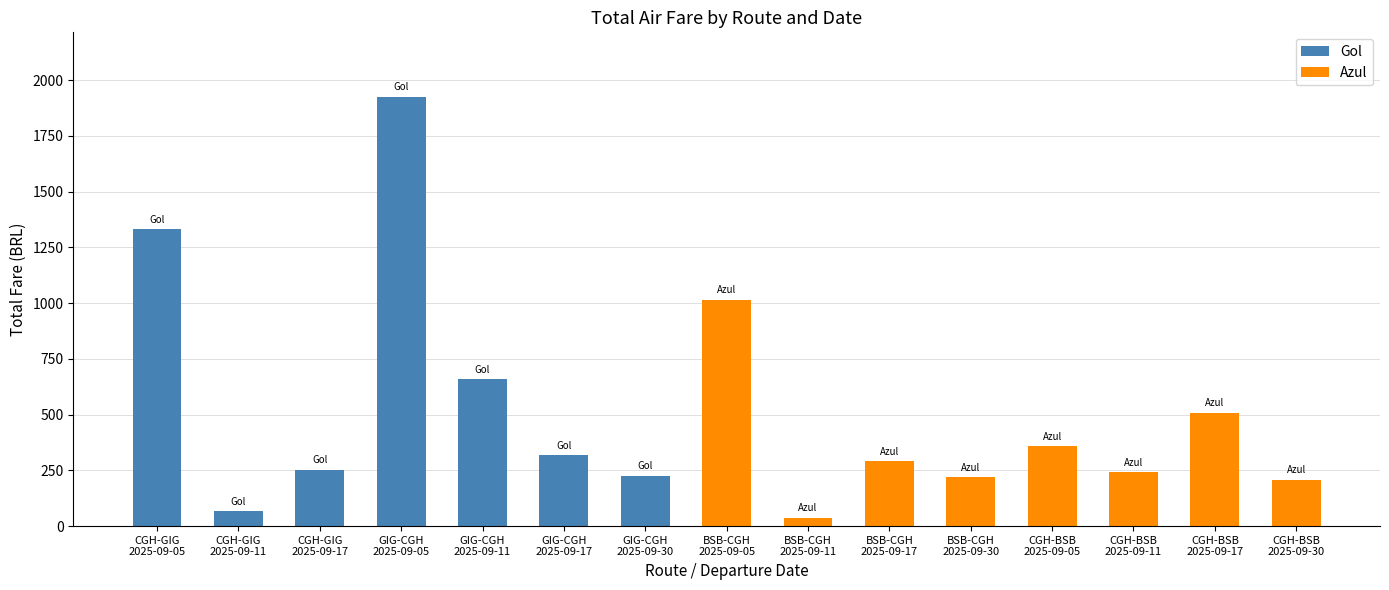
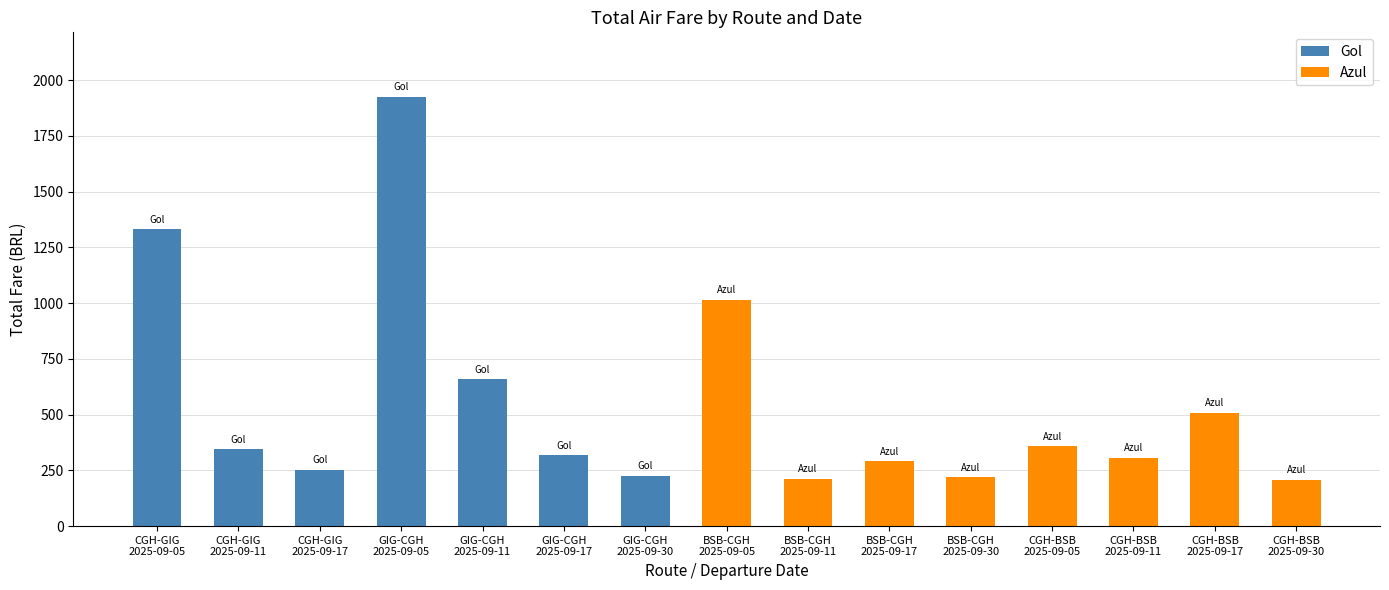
  {
    "CGH-GIG 2025-09-05": 1330,
-   "CGH-GIG 2025-09-11": 70,
+   "CGH-GIG 2025-09-11": 350,
    "CGH-GIG 2025-09-17": 250,
    "GIG-CGH 2025-09-05": 1930,
    "GIG-CGH 2025-09-11": 660,
    "GIG-CGH 2025-09-17": 320,
    "GIG-CGH 2025-09-30": 230,
    "BSB-CGH 2025-09-05": 1010,
-   "BSB-CGH 2025-09-11": 40,
+   "BSB-CGH 2025-09-11": 210,
    "BSB-CGH 2025-09-17": 290,
    "BSB-CGH 2025-09-30": 220,
    "CGH-BSB 2025-09-05": 360,
-   "CGH-BSB 2025-09-11": 240,
+   "CGH-BSB 2025-09-11": 310,
    "CGH-BSB 2025-09-17": 510,
    "CGH-BSB 2025-09-30": 210
  }
